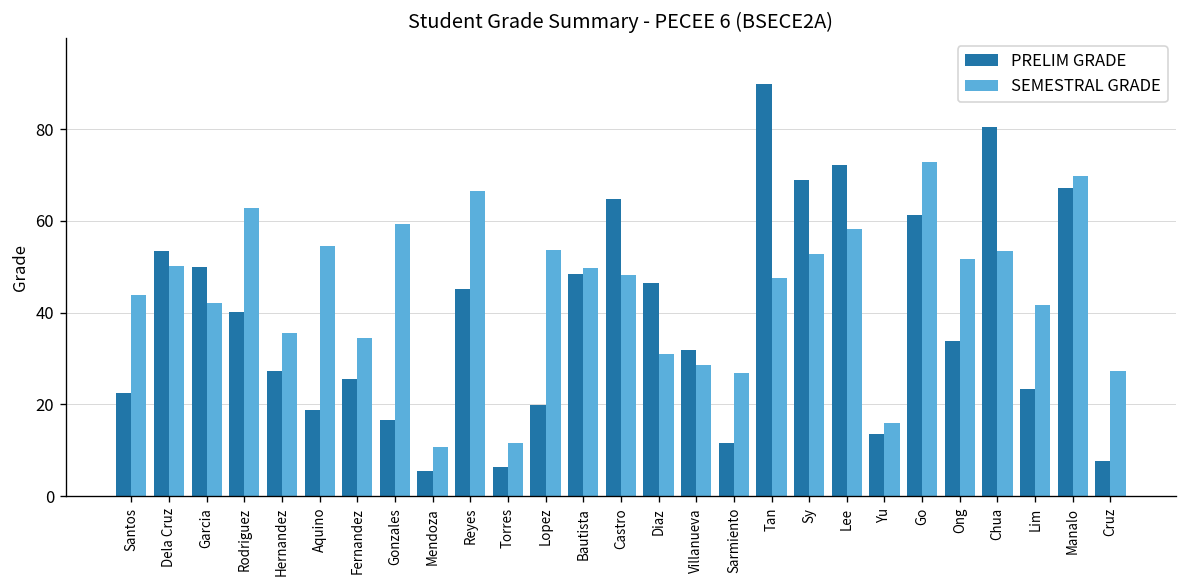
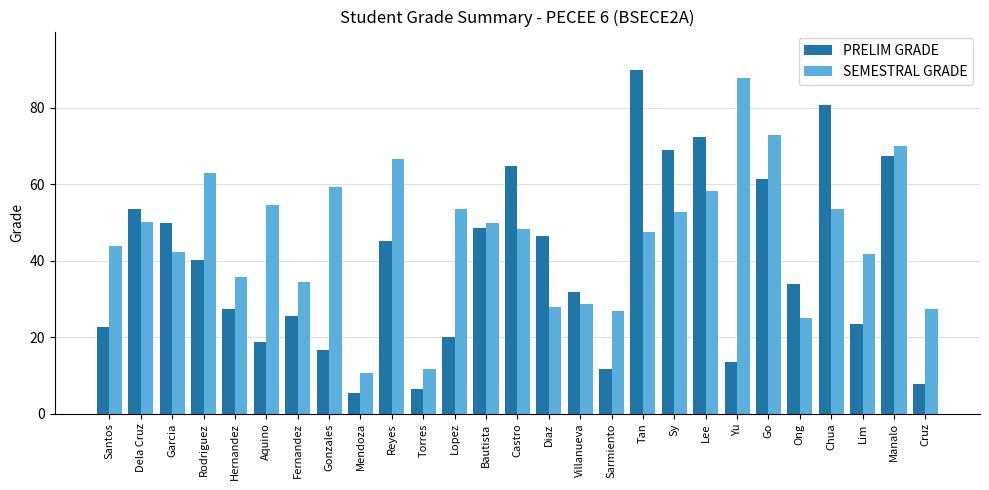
  {
    "PRELIM GRADE": {
      "Santos": 23,
      "Dela Cruz": 53,
      "Garcia": 50,
      "Rodriguez": 40,
      "Hernandez": 27,
      "Aquino": 19,
      "Fernandez": 26,
      "Gonzales": 17,
      "Mendoza": 5,
      "Reyes": 45,
      "Torres": 6,
      "Lopez": 20,
      "Bautista": 48,
      "Castro": 65,
      "Diaz": 47,
      "Villanueva": 32,
      "Sarmiento": 12,
      "Tan": 90,
      "Sy": 69,
      "Lee": 72,
      "Yu": 14,
      "Go": 61,
      "Ong": 34,
      "Chua": 81,
      "Lim": 23,
      "Manalo": 67,
      "Cruz": 8
    },
    "SEMESTRAL GRADE": {
      "Santos": 44,
      "Dela Cruz": 50,
      "Garcia": 42,
      "Rodriguez": 63,
      "Hernandez": 36,
      "Aquino": 54,
      "Fernandez": 34,
      "Gonzales": 59,
      "Mendoza": 11,
      "Reyes": 67,
      "Torres": 12,
      "Lopez": 54,
      "Bautista": 50,
      "Castro": 48,
-     "Diaz": 31,
+     "Diaz": 28,
      "Villanueva": 29,
      "Sarmiento": 27,
      "Tan": 47,
      "Sy": 53,
      "Lee": 58,
-     "Yu": 16,
+     "Yu": 88,
      "Go": 73,
-     "Ong": 52,
+     "Ong": 25,
      "Chua": 53,
      "Lim": 42,
      "Manalo": 70,
      "Cruz": 27
    }
  }
